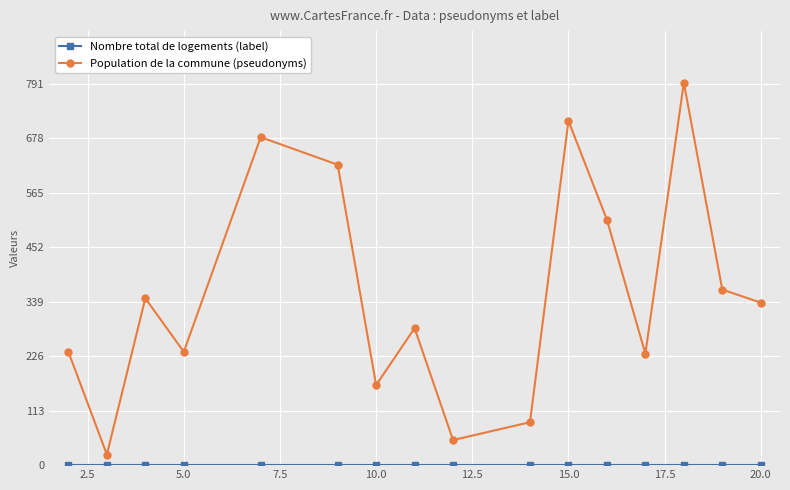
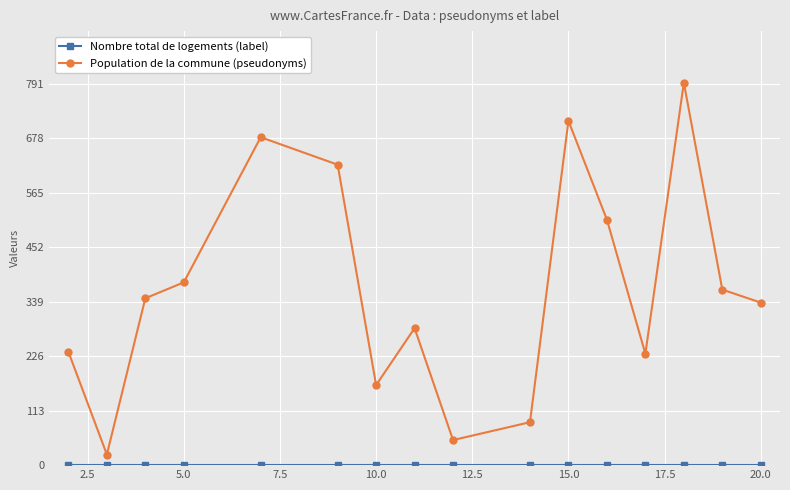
  {
    "Nombre total de logements (label)": {
      "5.0": 0,
      "10.0": 0,
      "15.0": 0,
      "20.0": 0
    },
    "Population de la commune (pseudonyms)": {
-     "5.0": 240,
+     "5.0": 380,
      "10.0": 170,
      "15.0": 710,
      "20.0": 340
    }
  }
